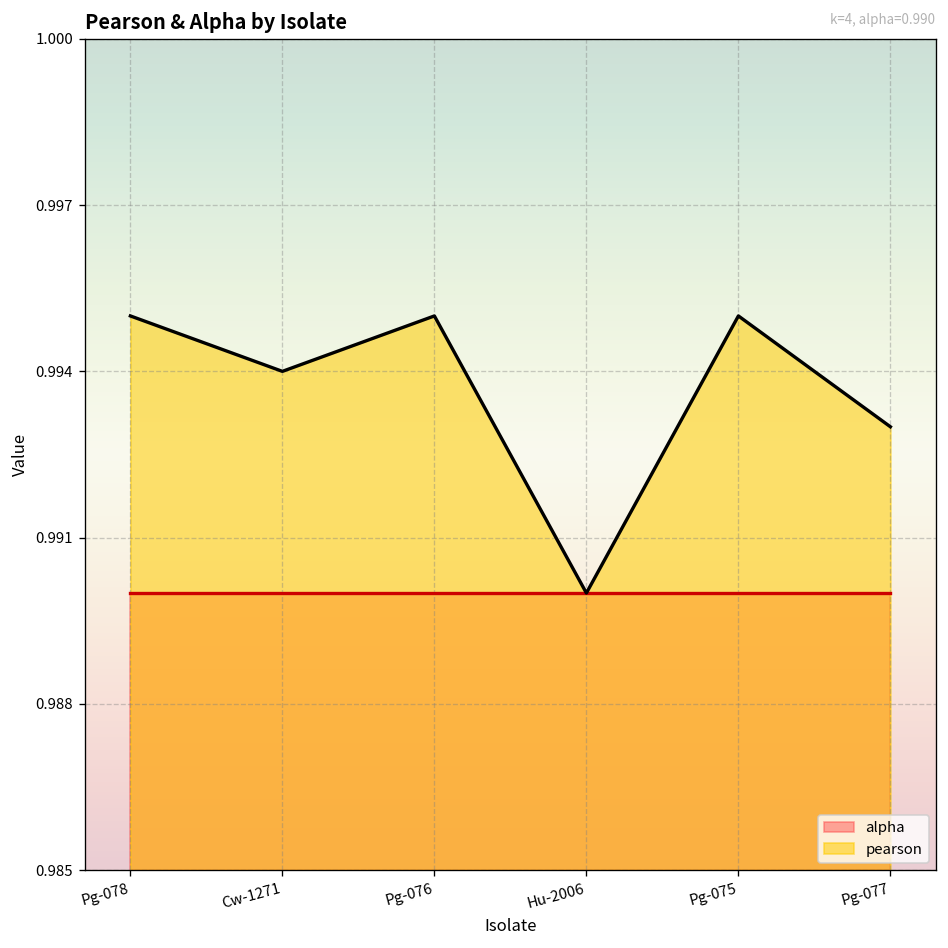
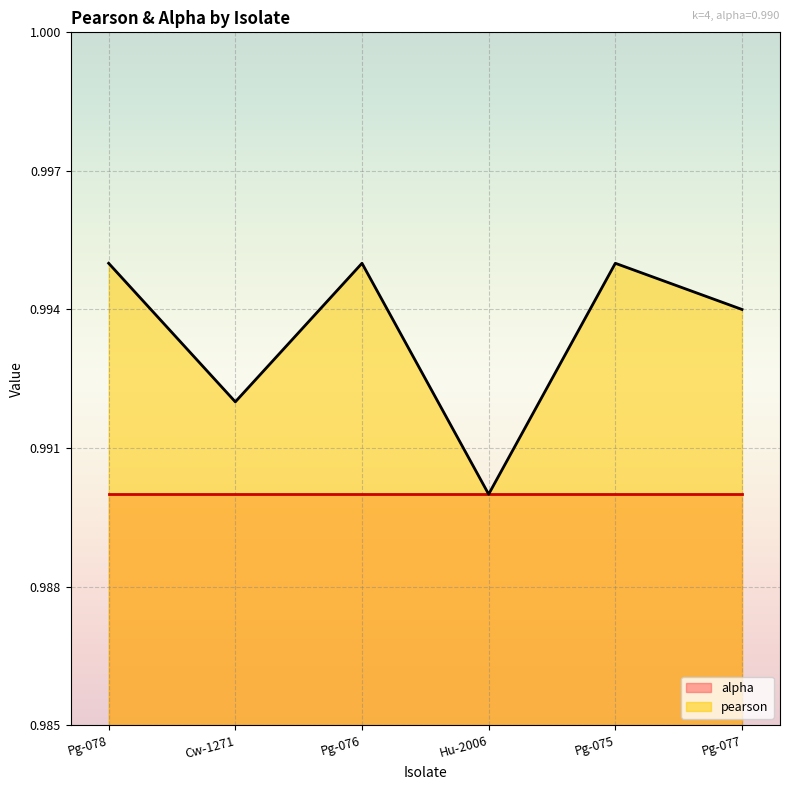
  {
    "alpha": {
      "Pg-078": 0.990,
      "Cw-1271": 0.990,
      "Pg-076": 0.990,
      "Pg-075": 0.990,
      "Pg-077": 0.990
    },
    "pearson": {
      "Pg-078": 0.995,
-     "Cw-1271": 0.994,
+     "Cw-1271": 0.992,
      "Pg-076": 0.995,
      "Pg-075": 0.995,
-     "Pg-077": 0.993
+     "Pg-077": 0.994
    }
  }
